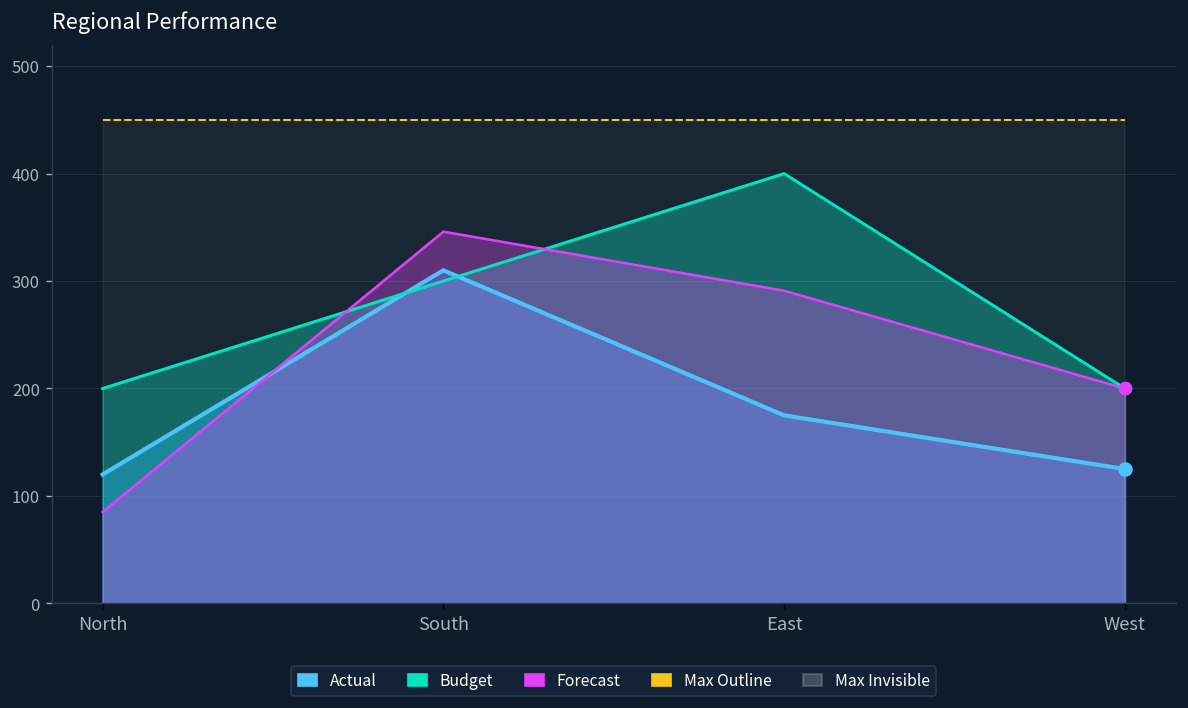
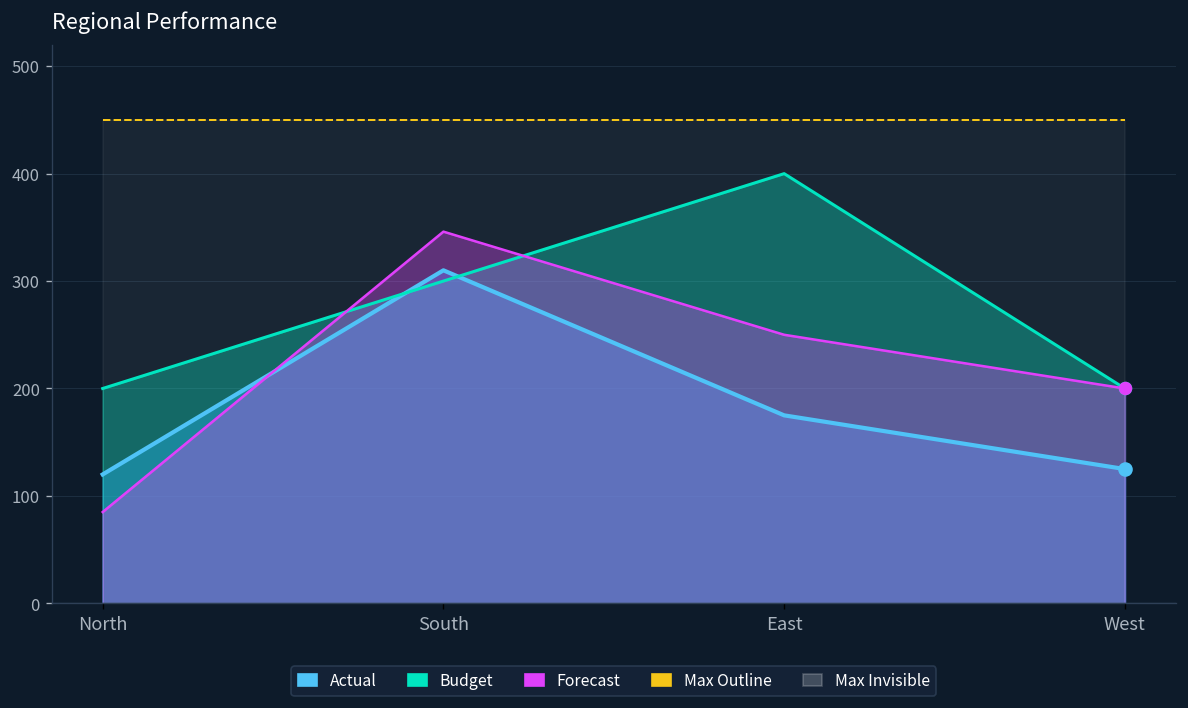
  {
    "Forecast": {
      "North": 90,
      "South": 350,
-     "East": 290
+     "East": 250
    },
    "Max Invisible": {
      "North": 450,
      "South": 450,
      "East": 450,
      "West": 450
    }
  }
